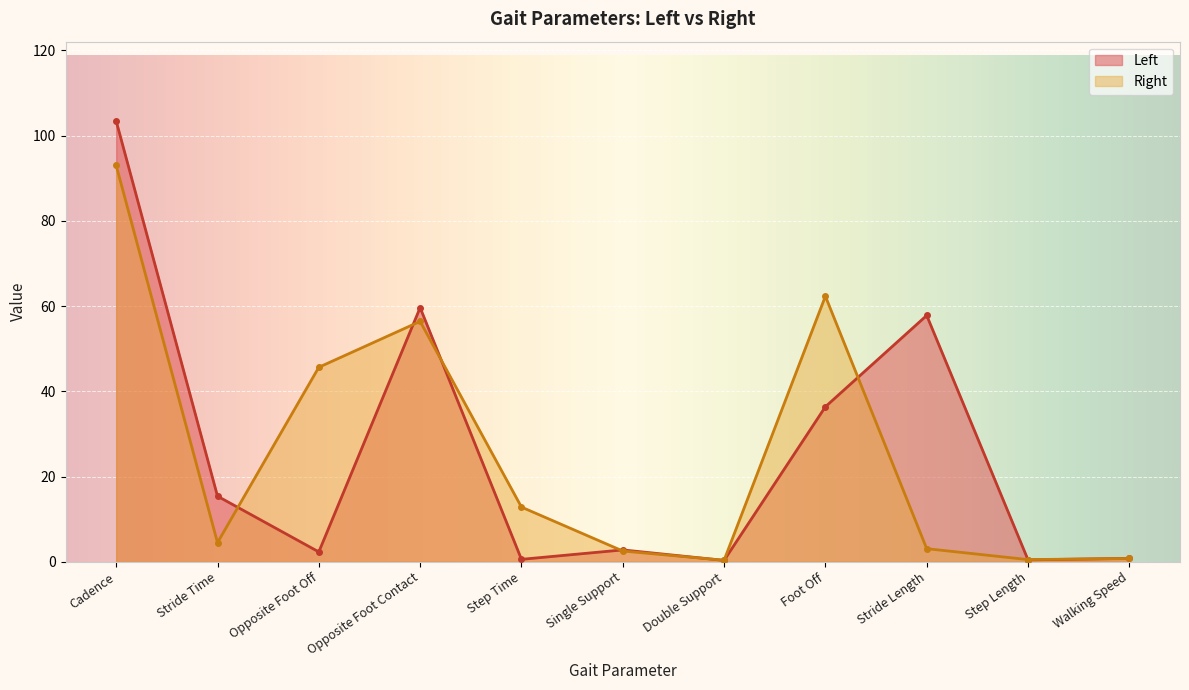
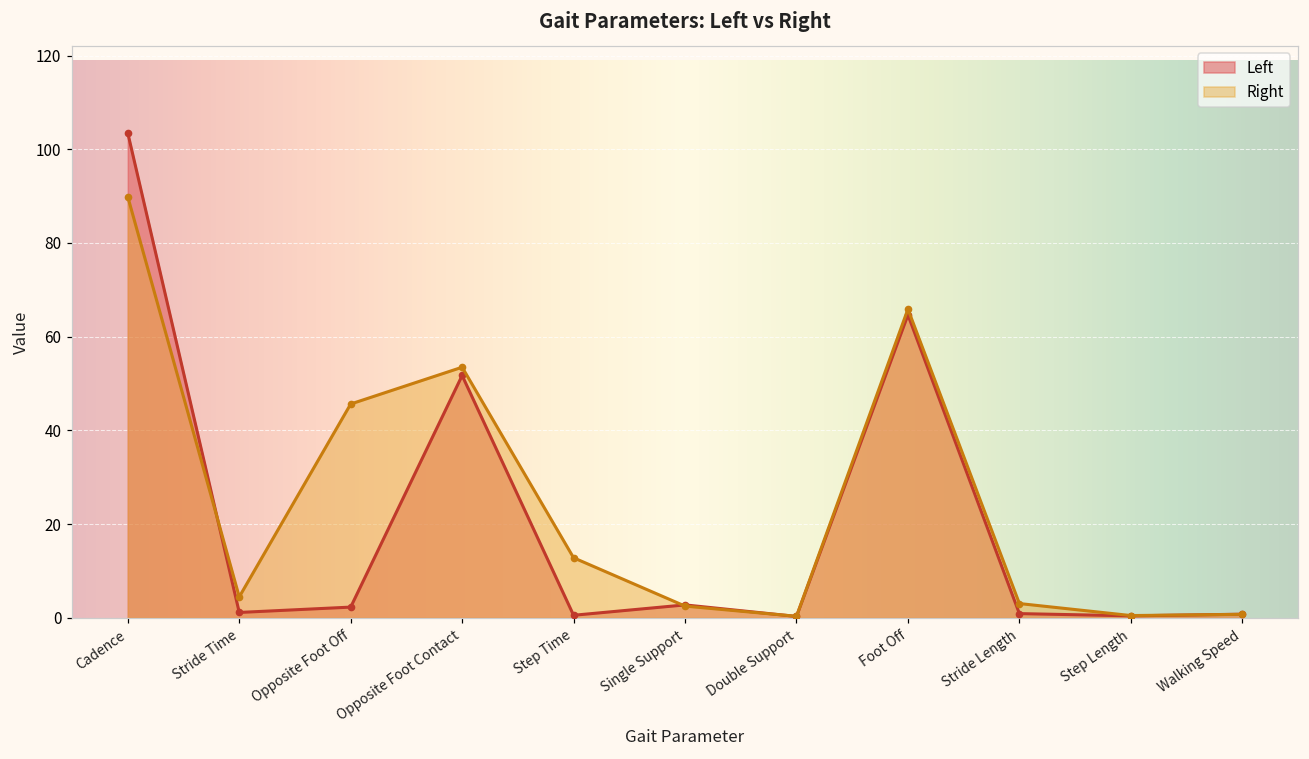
  {
    "Left": {
      "Cadence": 103,
-     "Stride Time": 15,
+     "Stride Time": 1,
      "Opposite Foot Off": 2,
-     "Opposite Foot Contact": 60,
+     "Opposite Foot Contact": 52,
      "Step Time": 1,
-     "Foot Off": 36,
-     "Stride Length": 58
+     "Foot Off": 65,
+     "Stride Length": 1
    },
    "Right": {
-     "Cadence": 93,
+     "Cadence": 90,
      "Stride Time": 4,
      "Opposite Foot Off": 46,
-     "Opposite Foot Contact": 56,
+     "Opposite Foot Contact": 53,
      "Step Time": 13,
-     "Foot Off": 62,
+     "Foot Off": 66,
      "Stride Length": 3
    }
  }
